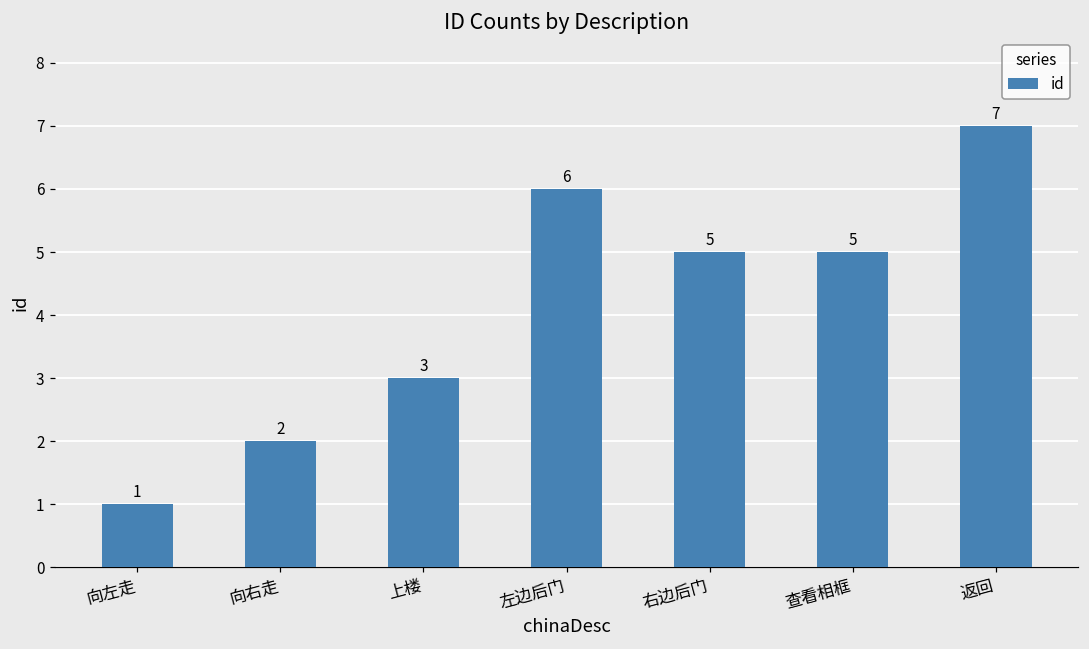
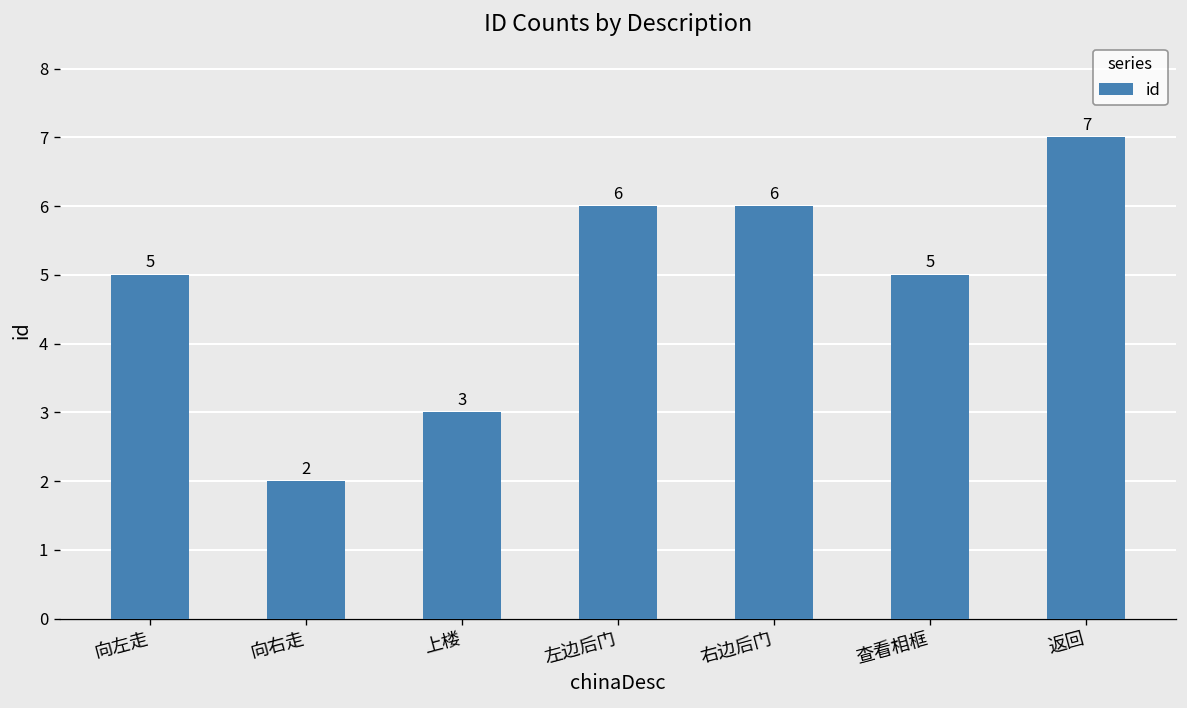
  {
-   "向左走": 1,
+   "向左走": 5,
    "向右走": 2,
    "上楼": 3,
    "左边后门": 6,
-   "右边后门": 5,
+   "右边后门": 6,
    "查看相框": 5,
    "返回": 7
  }
